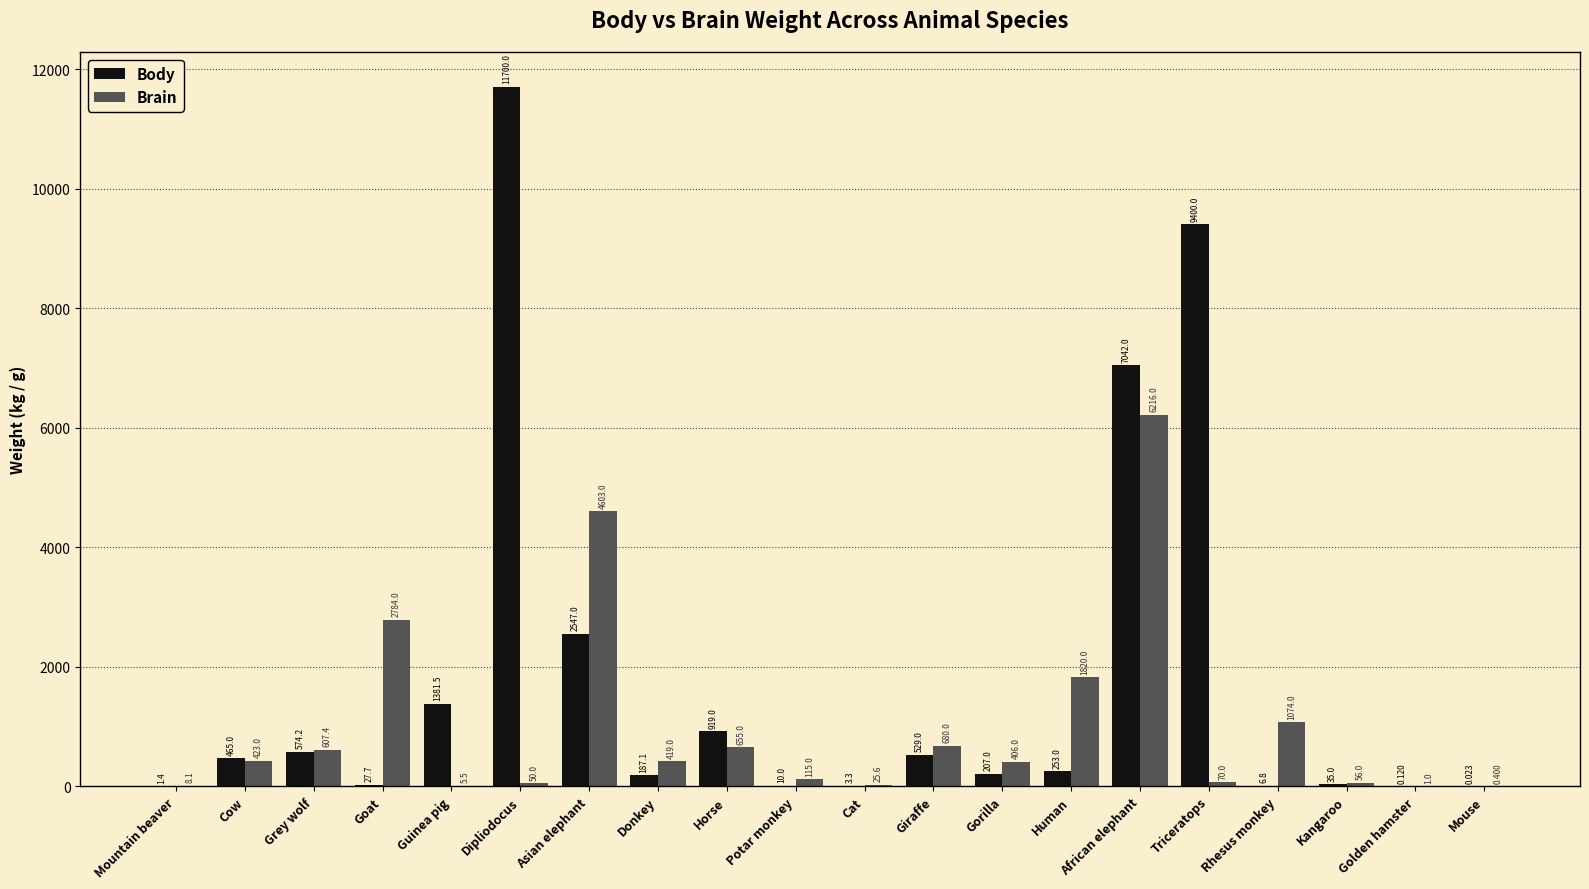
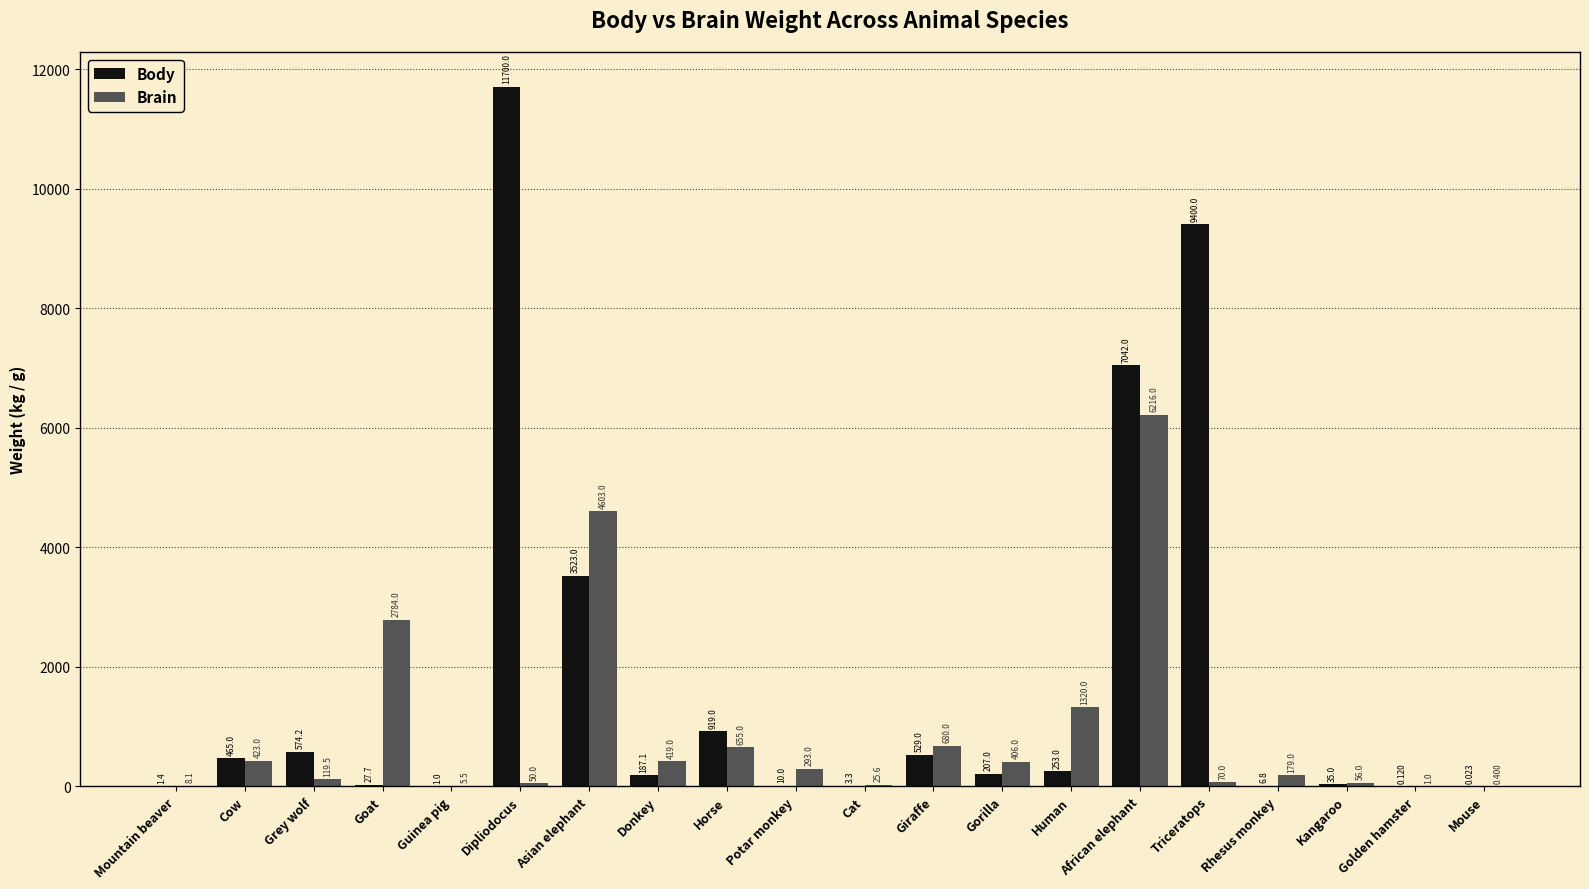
  {
    "Body": {
      "Mountain beaver": 1.4,
      "Cow": 465.0,
      "Grey wolf": 574.2,
      "Goat": 27.7,
-     "Guinea pig": 1381.5,
+     "Guinea pig": 1.0,
      "Dipliodocus": 11700.0,
-     "Asian elephant": 2547.0,
+     "Asian elephant": 3523.0,
      "Donkey": 187.1,
      "Horse": 919.0,
      "Potar monkey": 10.0,
      "Cat": 3.3,
      "Giraffe": 529.0,
      "Gorilla": 207.0,
      "Human": 253.0,
      "African elephant": 7042.0,
      "Triceratops": 9400.0,
      "Rhesus monkey": 6.8,
      "Kangaroo": 35.0,
      "Golden hamster": 0.120,
      "Mouse": 0.023
    },
    "Brain": {
      "Mountain beaver": 8.1,
      "Cow": 423.0,
-     "Grey wolf": 607.4,
+     "Grey wolf": 119.5,
      "Goat": 2784.0,
      "Guinea pig": 5.5,
      "Dipliodocus": 50.0,
      "Asian elephant": 4603.0,
      "Donkey": 419.0,
      "Horse": 655.0,
-     "Potar monkey": 115.0,
+     "Potar monkey": 293.0,
      "Cat": 25.6,
      "Giraffe": 680.0,
      "Gorilla": 406.0,
-     "Human": 1820.0,
+     "Human": 1320.0,
      "African elephant": 6216.0,
      "Triceratops": 70.0,
-     "Rhesus monkey": 1074.0,
+     "Rhesus monkey": 179.0,
      "Kangaroo": 56.0,
      "Golden hamster": 1.0,
      "Mouse": 0.400
    }
  }
